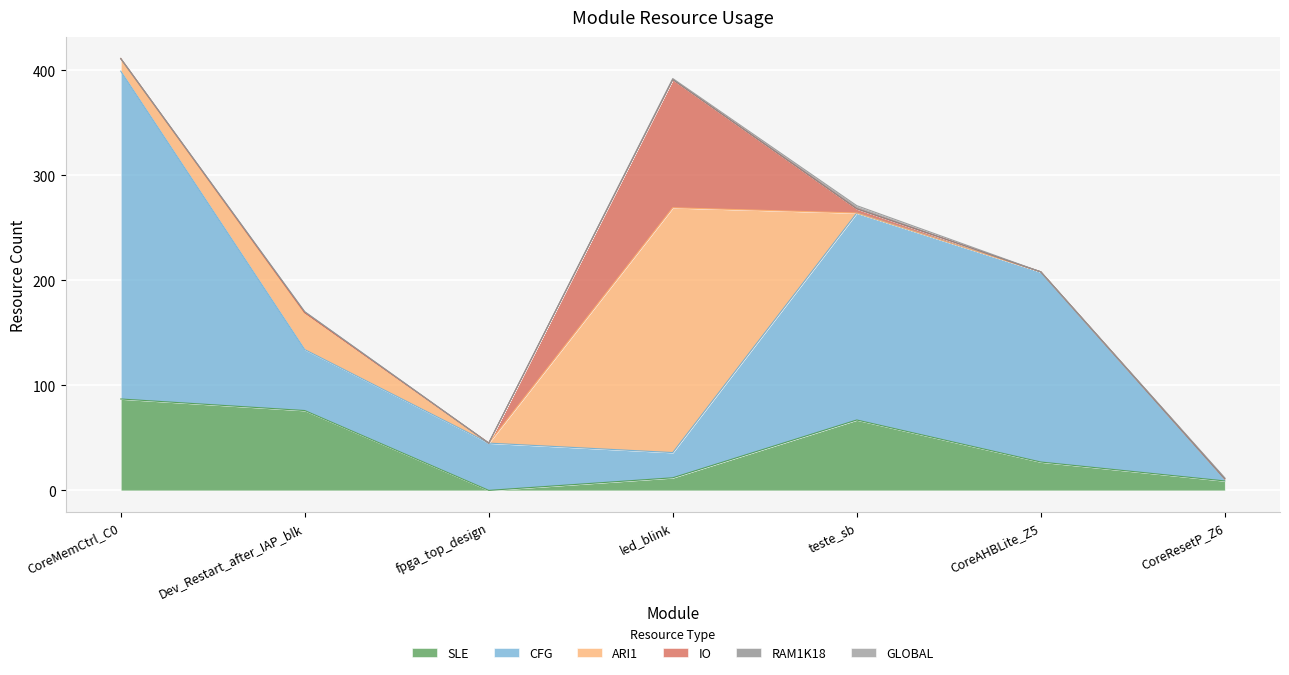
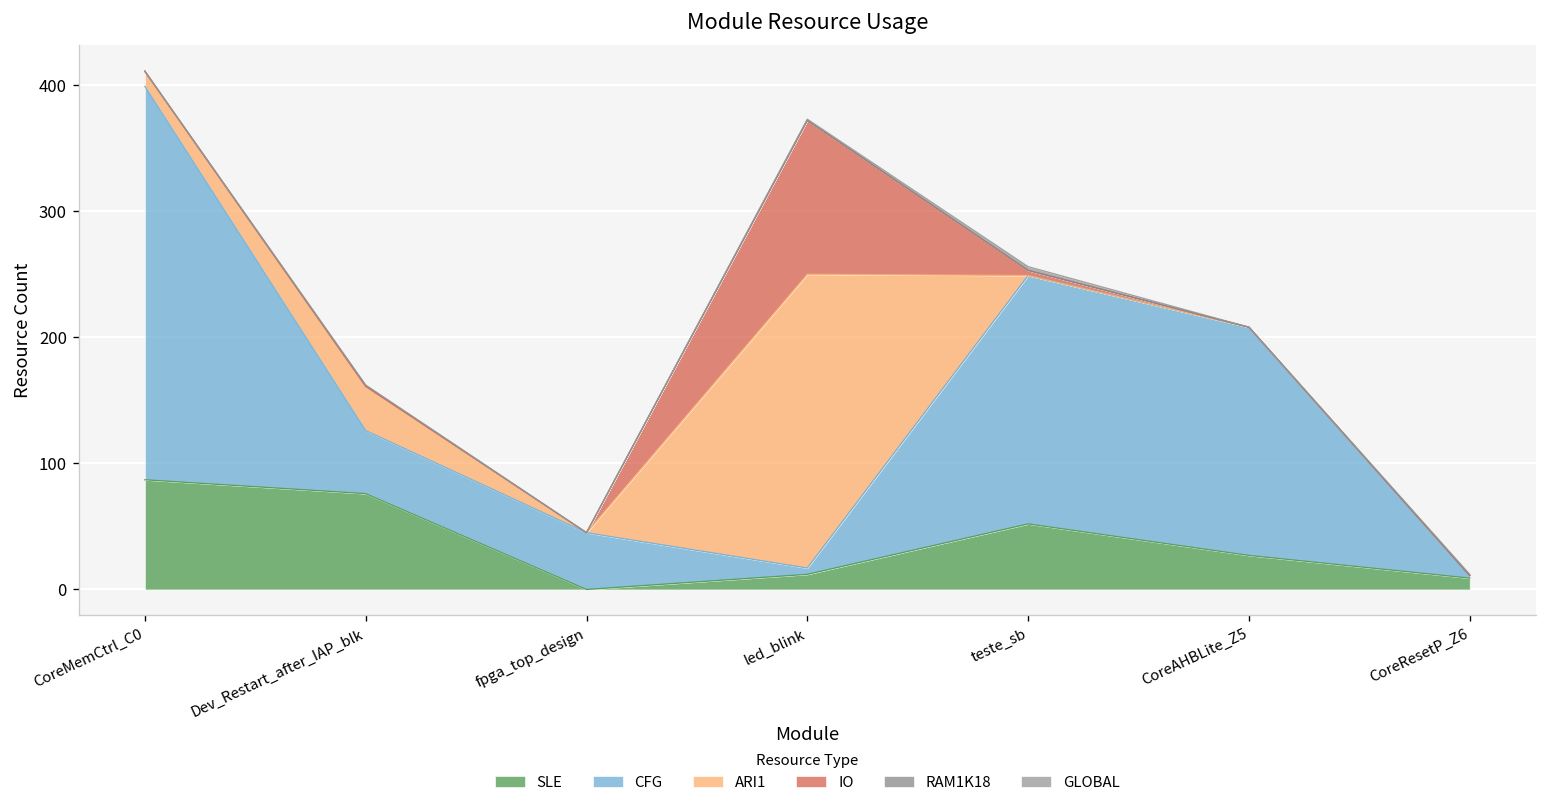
  {
    "SLE": {
      "CoreMemCtrl_C0": 87,
      "Dev_Restart_after_IAP_blk": 76,
      "fpga_top_design": 0,
      "led_blink": 12,
-     "teste_sb": 67,
+     "teste_sb": 52,
      "CoreAHBLite_Z5": 27
    },
    "CFG": {
      "CoreMemCtrl_C0": 312,
-     "Dev_Restart_after_IAP_blk": 58,
-     "led_blink": 24
+     "Dev_Restart_after_IAP_blk": 50,
+     "led_blink": 5
    },
    "ARI1": {
      "led_blink": 233
    }
  }
